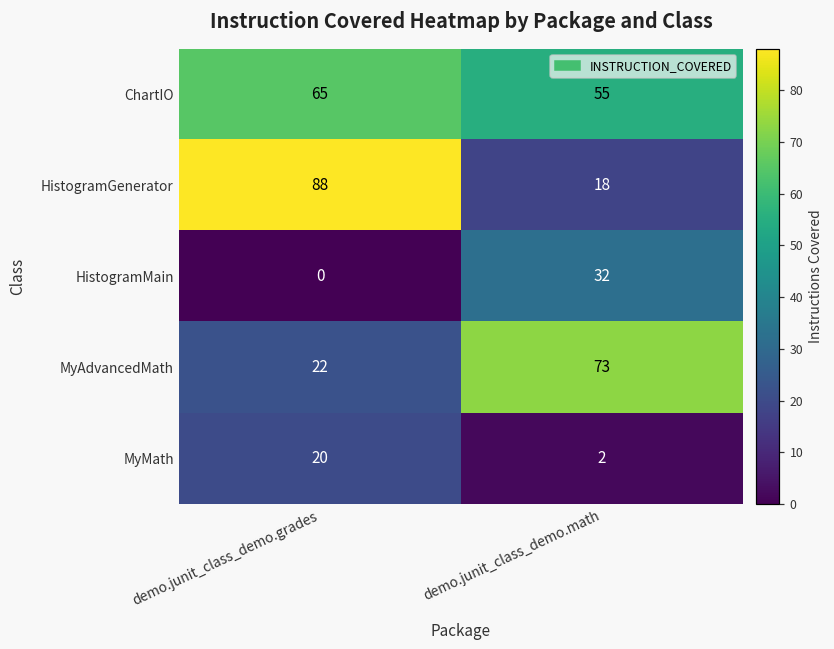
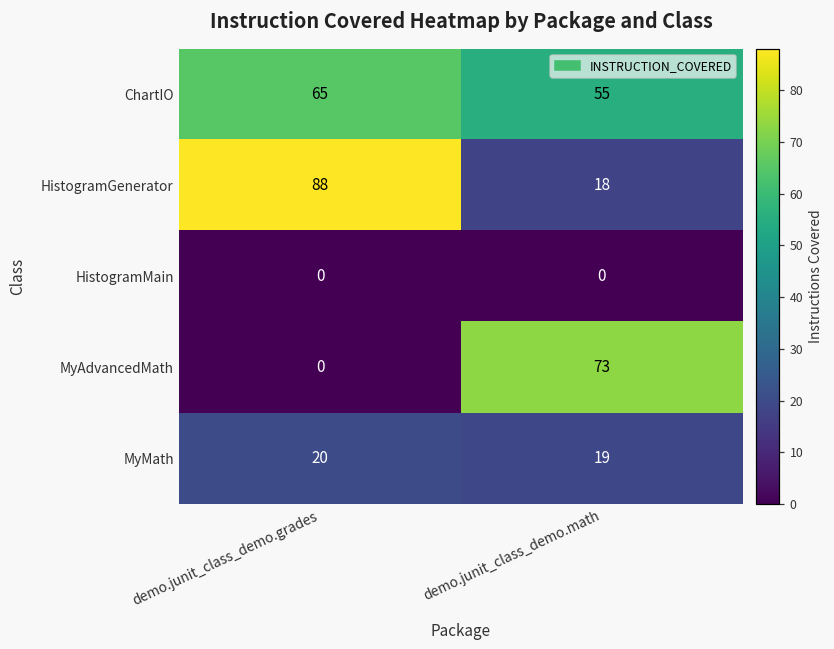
  {
    "ChartIO": {
      "demo.junit_class_demo.grades": 65,
      "demo.junit_class_demo.math": 55
    },
    "HistogramGenerator": {
      "demo.junit_class_demo.grades": 88,
      "demo.junit_class_demo.math": 18
    },
    "HistogramMain": {
      "demo.junit_class_demo.grades": 0,
-     "demo.junit_class_demo.math": 32
+     "demo.junit_class_demo.math": 0
    },
    "MyAdvancedMath": {
-     "demo.junit_class_demo.grades": 22,
+     "demo.junit_class_demo.grades": 0,
      "demo.junit_class_demo.math": 73
    },
    "MyMath": {
      "demo.junit_class_demo.grades": 20,
-     "demo.junit_class_demo.math": 2
+     "demo.junit_class_demo.math": 19
    }
  }
